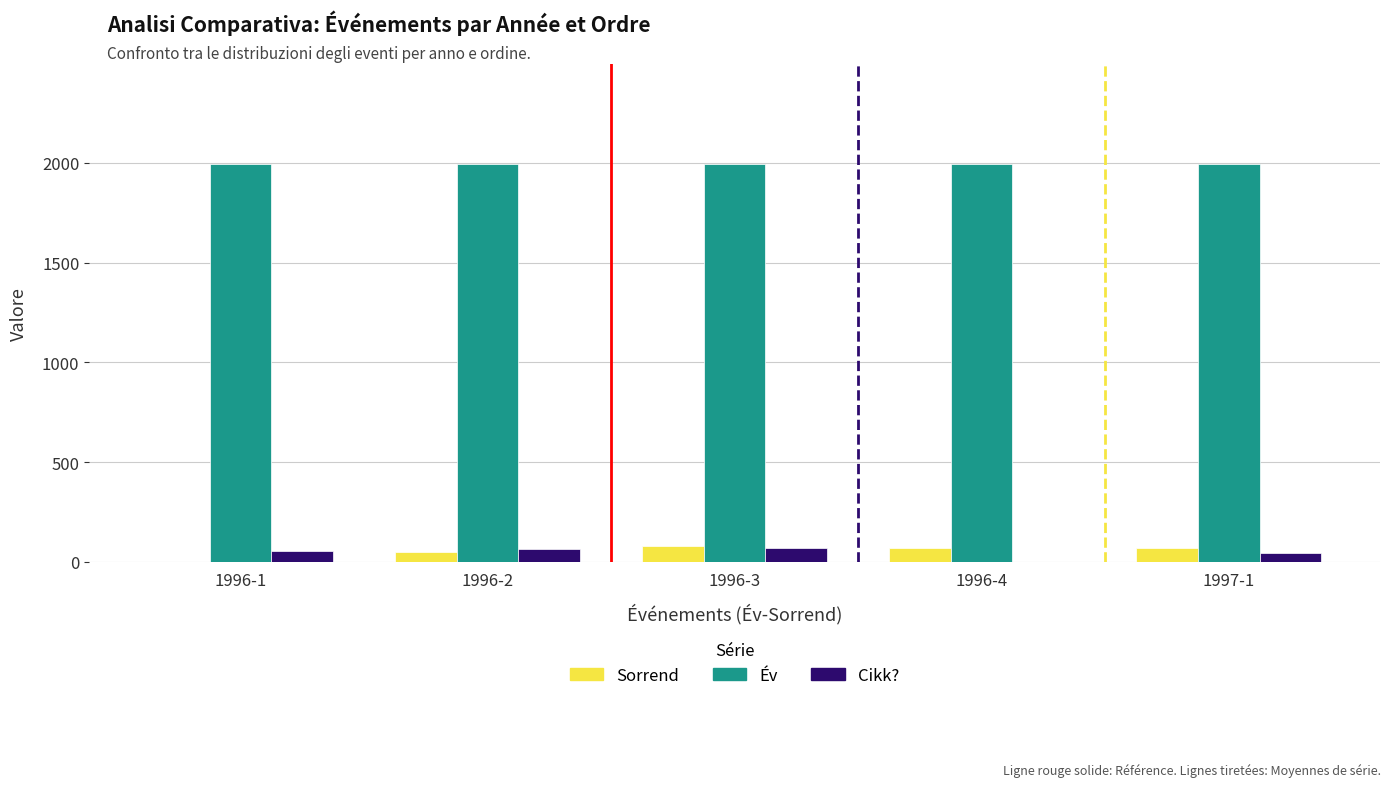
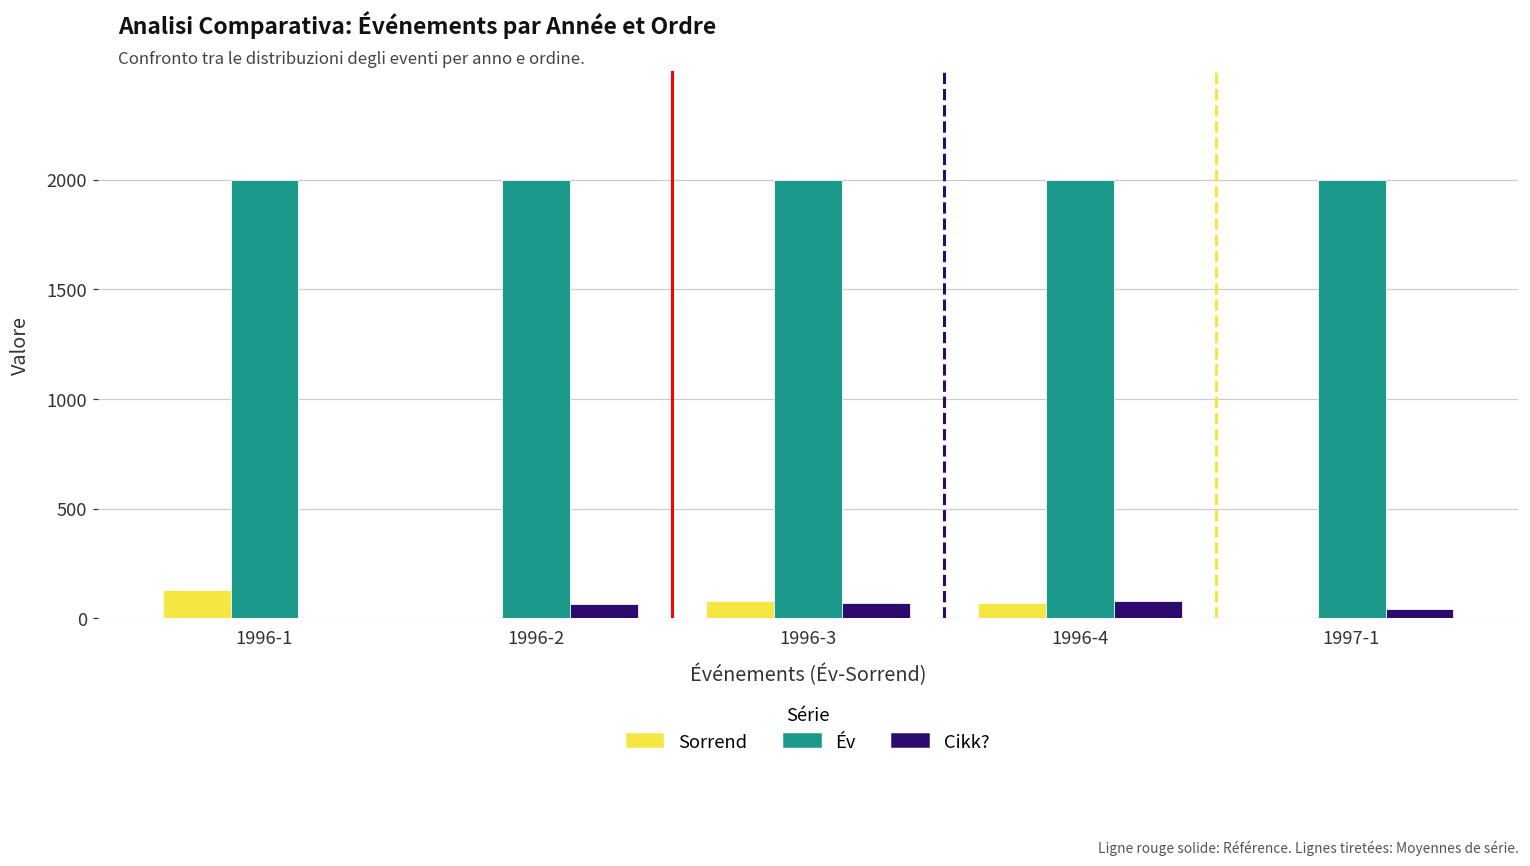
  {
    "Sorrend": {
-     "1996-1": 0,
-     "1996-2": 50,
+     "1996-1": 130,
+     "1996-2": 0,
      "1996-3": 80,
      "1996-4": 70,
-     "1997-1": 70
+     "1997-1": 0
    },
    "Év": {
      "1996-1": 2000,
      "1996-2": 2000,
      "1996-3": 2000,
      "1996-4": 2000,
      "1997-1": 2000
    },
    "Cikk?": {
-     "1996-1": 50,
+     "1996-1": 0,
      "1996-2": 70,
      "1996-3": 70,
-     "1996-4": 0,
+     "1996-4": 80,
      "1997-1": 40
    }
  }
